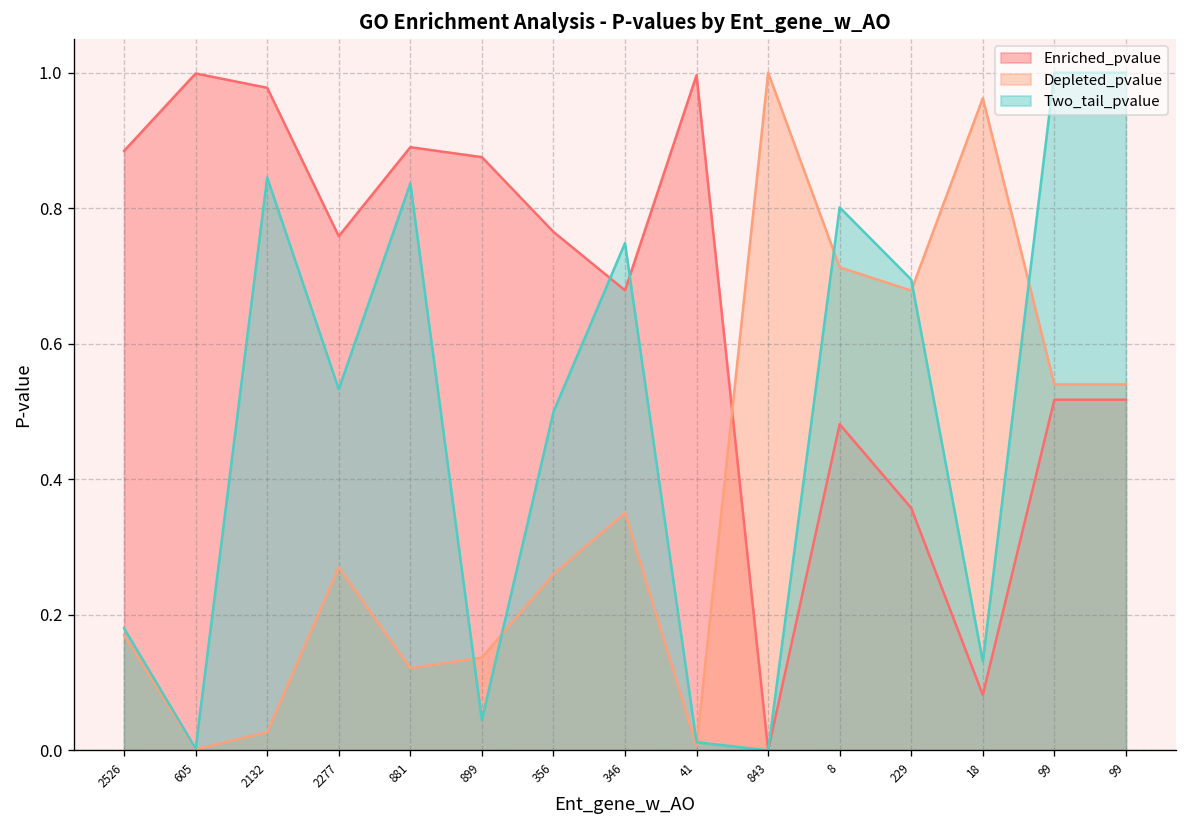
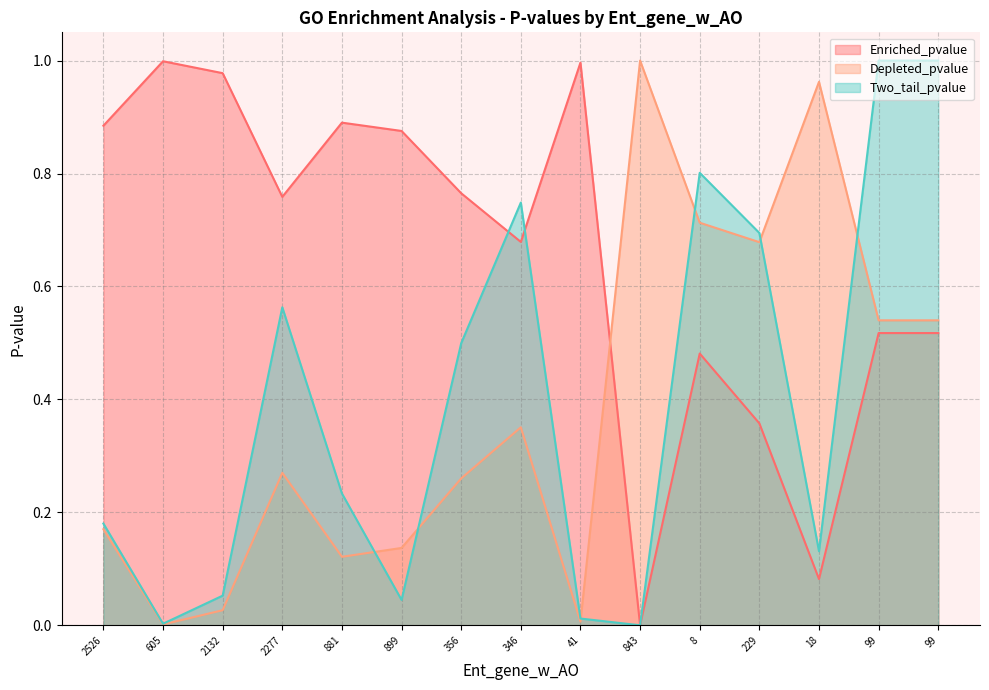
  {
    "Two_tail_pvalue": {
      "2526": 0.18,
-     "2132": 0.85,
-     "2277": 0.53,
-     "881": 0.84,
+     "2132": 0.05,
+     "2277": 0.56,
+     "881": 0.23,
      "899": 0.04,
      "356": 0.50,
      "346": 0.75,
      "41": 0.01,
      "8": 0.80,
      "229": 0.69,
      "18": 0.13
    }
  }
